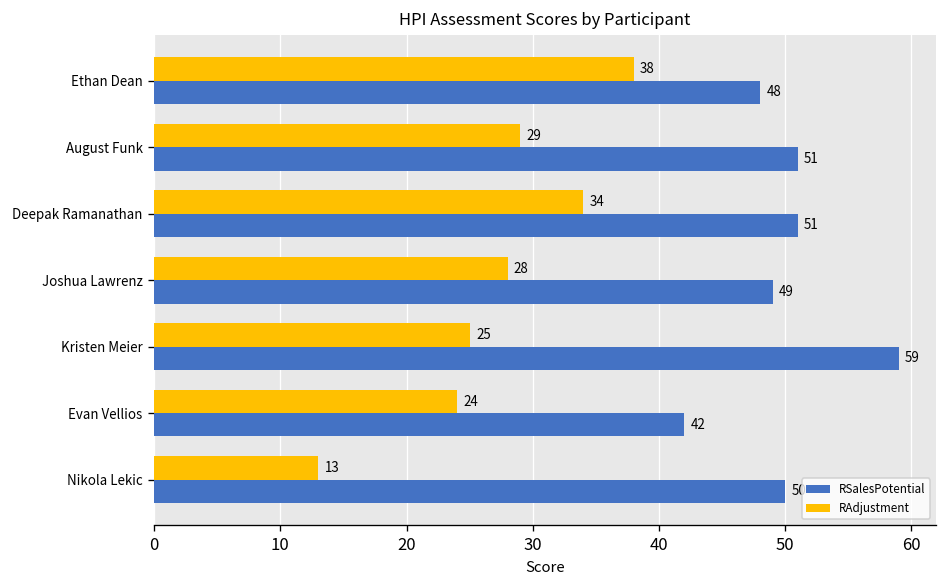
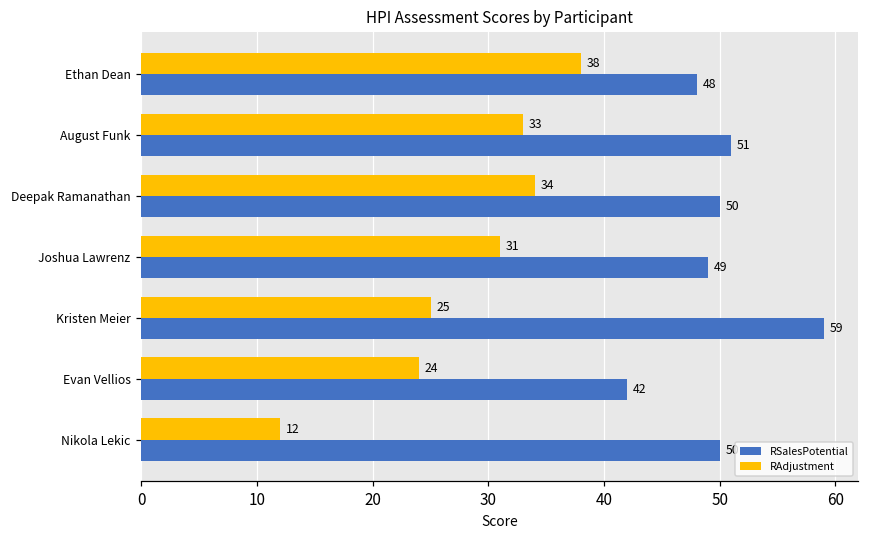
  {
    "RSalesPotential": {
      "Ethan Dean": 48,
      "August Funk": 51,
-     "Deepak Ramanathan": 51,
+     "Deepak Ramanathan": 50,
      "Joshua Lawrenz": 49,
      "Kristen Meier": 59,
      "Evan Vellios": 42
    },
    "RAdjustment": {
      "Ethan Dean": 38,
-     "August Funk": 29,
+     "August Funk": 33,
      "Deepak Ramanathan": 34,
-     "Joshua Lawrenz": 28,
+     "Joshua Lawrenz": 31,
      "Kristen Meier": 25,
      "Evan Vellios": 24,
-     "Nikola Lekic": 13
+     "Nikola Lekic": 12
    }
  }
